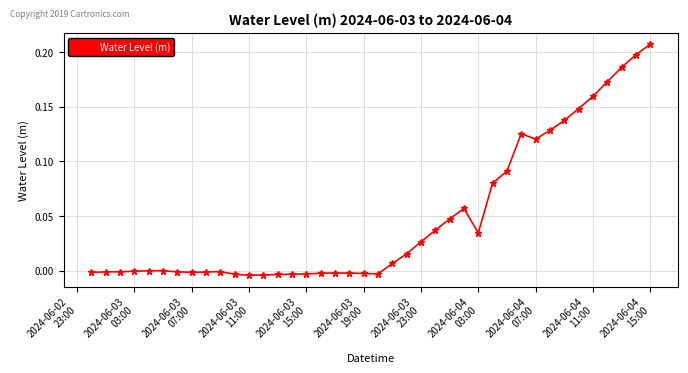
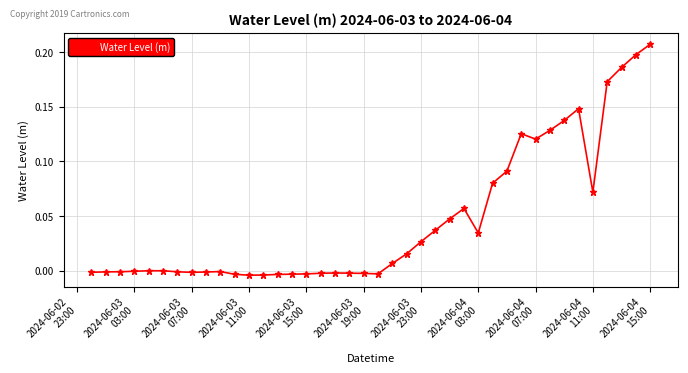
  {
    "2024-06-03 03:00": 0.000,
    "2024-06-03 07:00": -0.001,
    "2024-06-03 11:00": -0.004,
    "2024-06-03 15:00": -0.003,
    "2024-06-03 19:00": -0.002,
    "2024-06-03 23:00": 0.027,
    "2024-06-04 03:00": 0.035,
    "2024-06-04 07:00": 0.120,
-   "2024-06-04 11:00": 0.159,
+   "2024-06-04 11:00": 0.072,
    "2024-06-04 15:00": 0.207
  }
